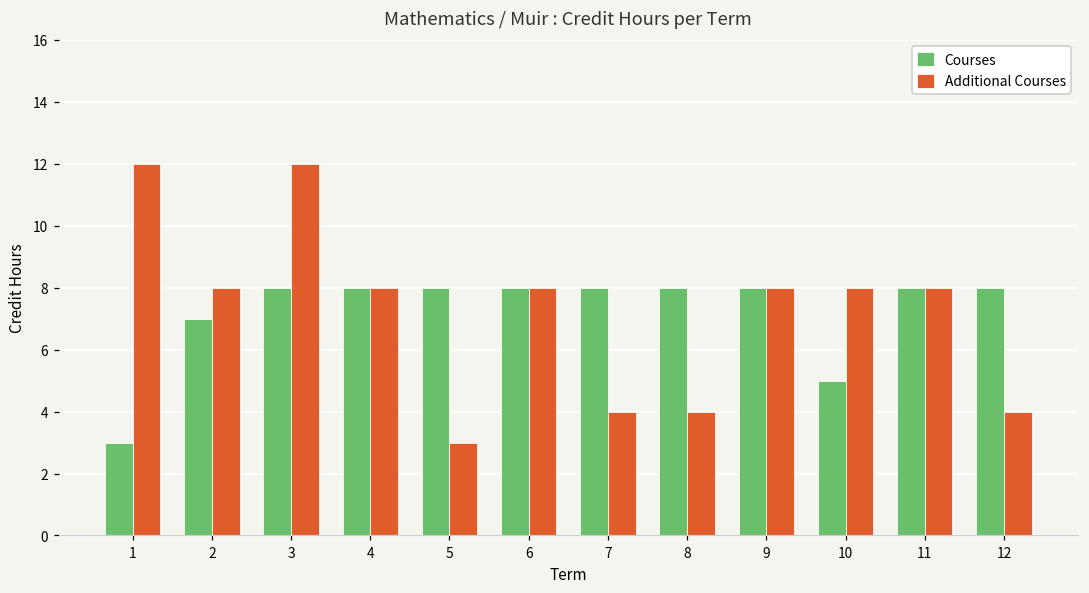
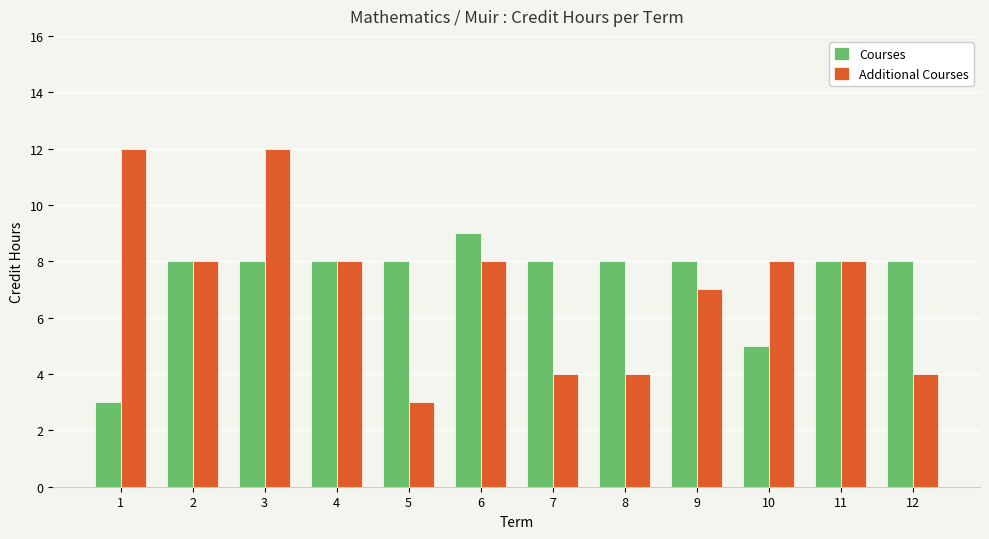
  {
    "Courses": {
      "1": 3,
-     "2": 7,
+     "2": 8,
      "3": 8,
      "4": 8,
      "5": 8,
-     "6": 8,
+     "6": 9,
      "7": 8,
      "8": 8,
      "9": 8,
      "10": 5,
      "11": 8,
      "12": 8
    },
    "Additional Courses": {
      "1": 12,
      "2": 8,
      "3": 12,
      "4": 8,
      "5": 3,
      "6": 8,
      "7": 4,
      "8": 4,
-     "9": 8,
+     "9": 7,
      "10": 8,
      "11": 8,
      "12": 4
    }
  }
